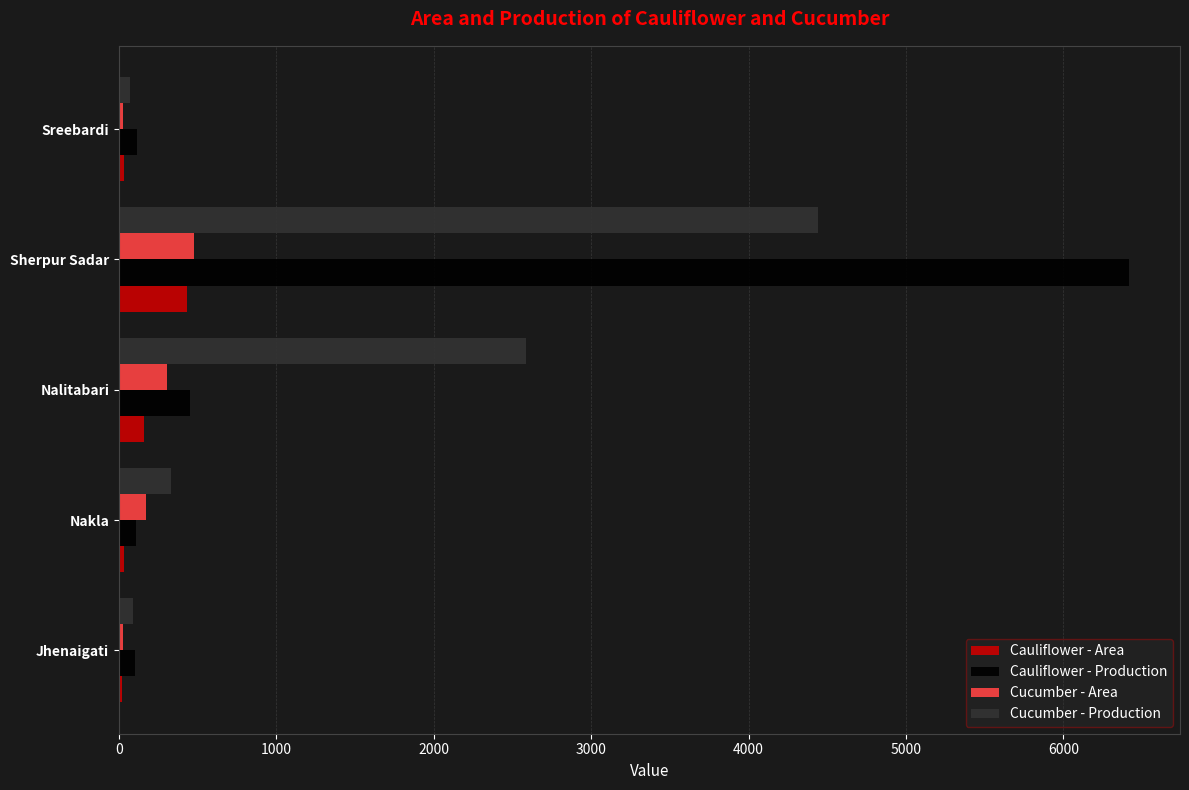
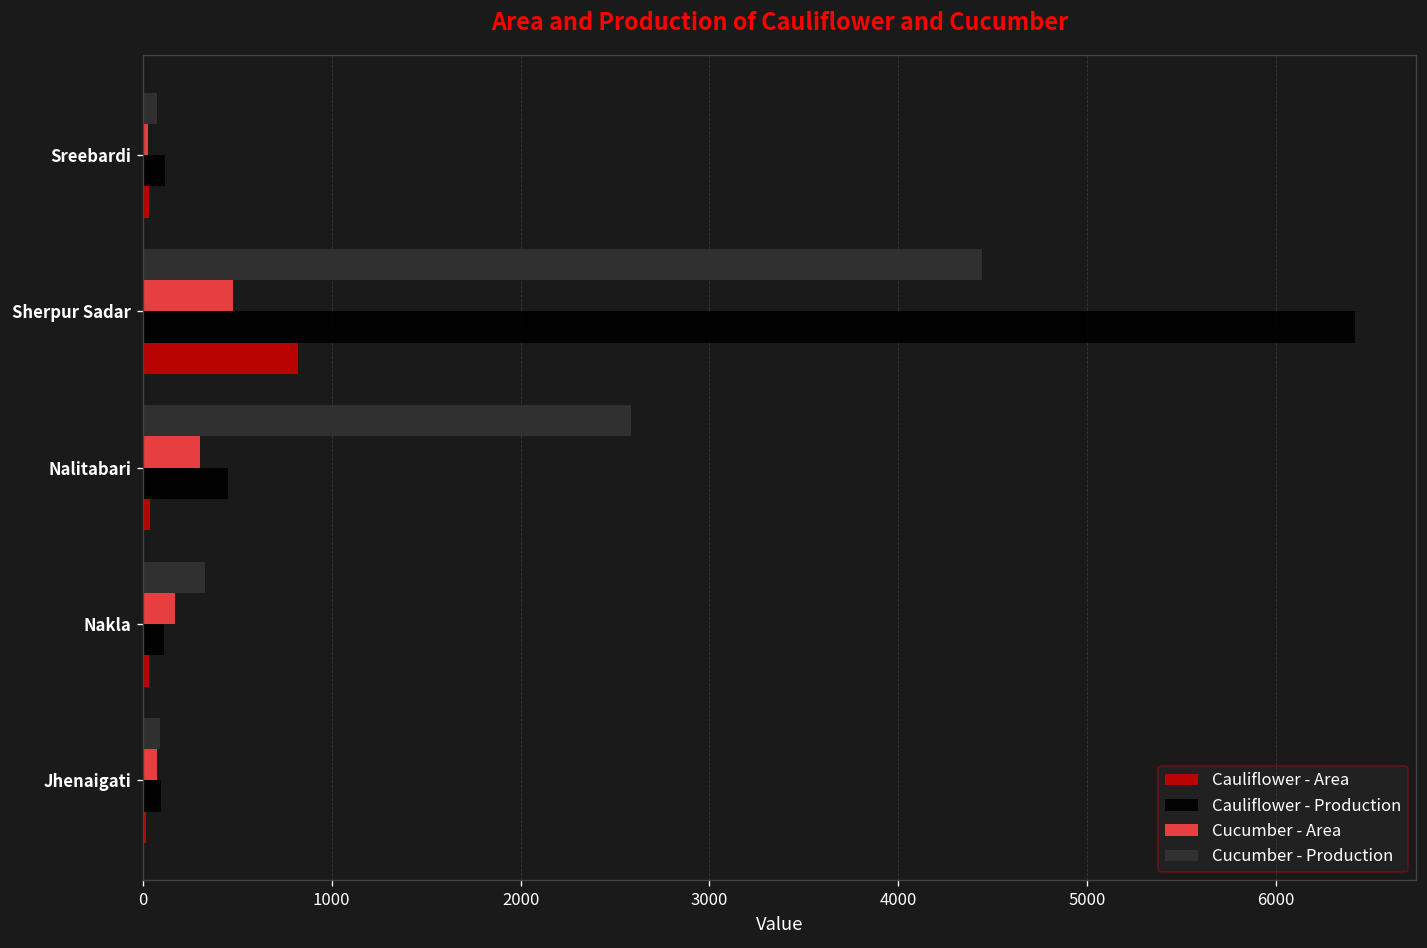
  {
    "Cauliflower - Area": {
      "Sreebardi": 30,
-     "Sherpur Sadar": 430,
-     "Nalitabari": 160,
+     "Sherpur Sadar": 820,
+     "Nalitabari": 40,
      "Nakla": 30,
      "Jhenaigati": 20
    },
    "Cauliflower - Production": {
      "Sreebardi": 120,
      "Sherpur Sadar": 6420,
      "Nalitabari": 450,
      "Nakla": 110,
      "Jhenaigati": 100
    },
    "Cucumber - Area": {
      "Sreebardi": 30,
      "Sherpur Sadar": 480,
      "Nalitabari": 300,
      "Nakla": 170,
-     "Jhenaigati": 30
+     "Jhenaigati": 80
    },
    "Cucumber - Production": {
      "Sreebardi": 70,
      "Sherpur Sadar": 4440,
      "Nalitabari": 2580,
      "Nakla": 330,
      "Jhenaigati": 90
    }
  }
